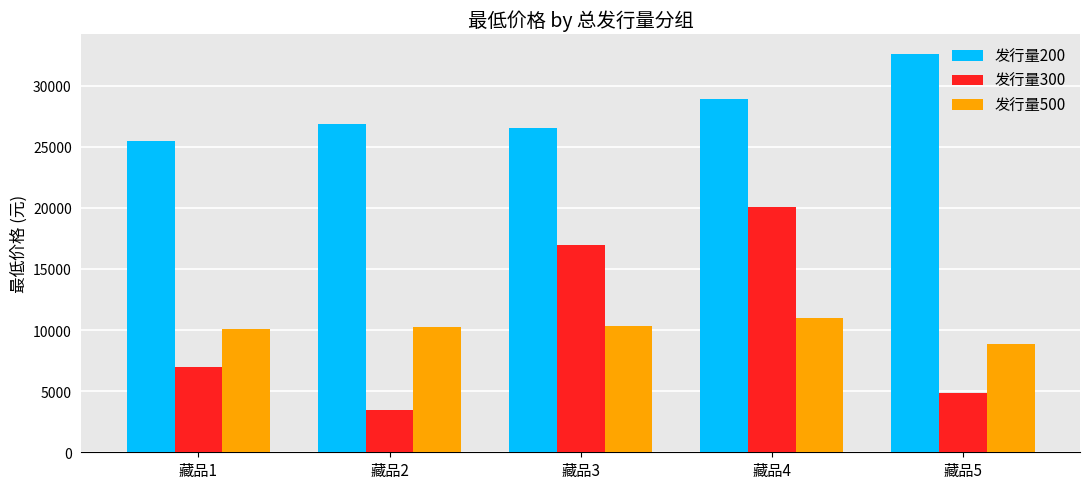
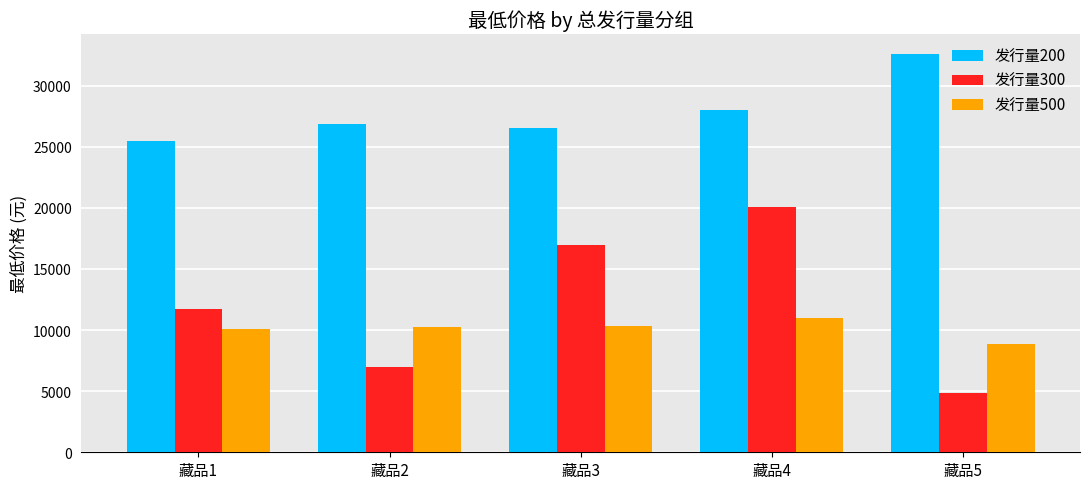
  {
    "发行量200": {
      "藏品1": 25500,
      "藏品2": 26900,
      "藏品3": 26600,
-     "藏品4": 28900,
+     "藏品4": 28000,
      "藏品5": 32600
    },
    "发行量300": {
-     "藏品1": 7000,
-     "藏品2": 3500,
+     "藏品1": 11700,
+     "藏品2": 7000,
      "藏品3": 17000,
      "藏品4": 20100,
      "藏品5": 4900
    },
    "发行量500": {
      "藏品1": 10100,
      "藏品2": 10300,
      "藏品3": 10300,
      "藏品4": 11000,
      "藏品5": 8800
    }
  }
